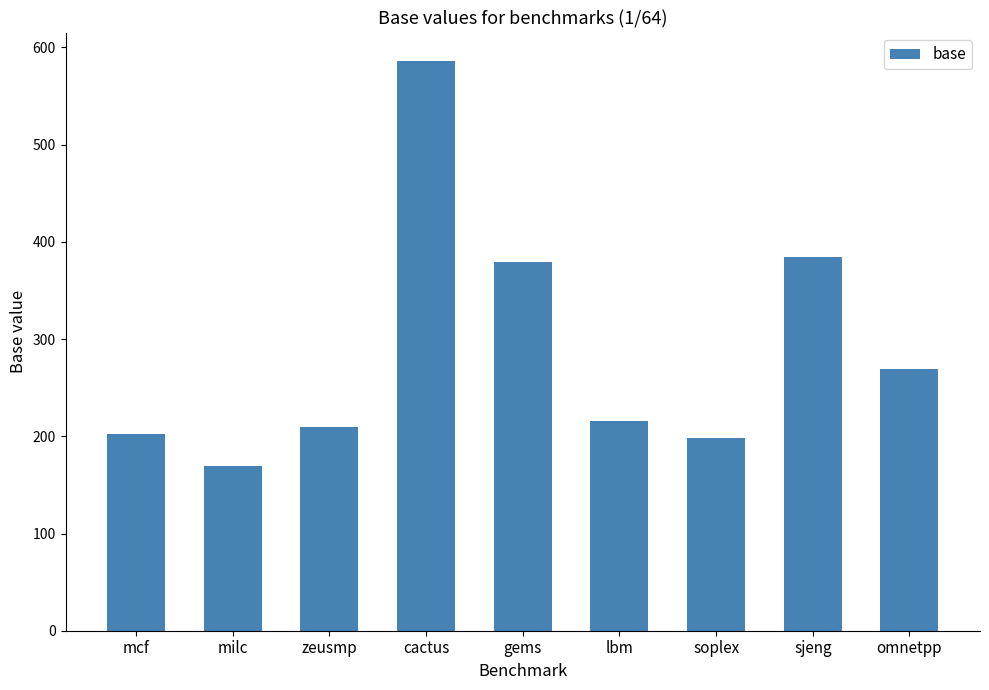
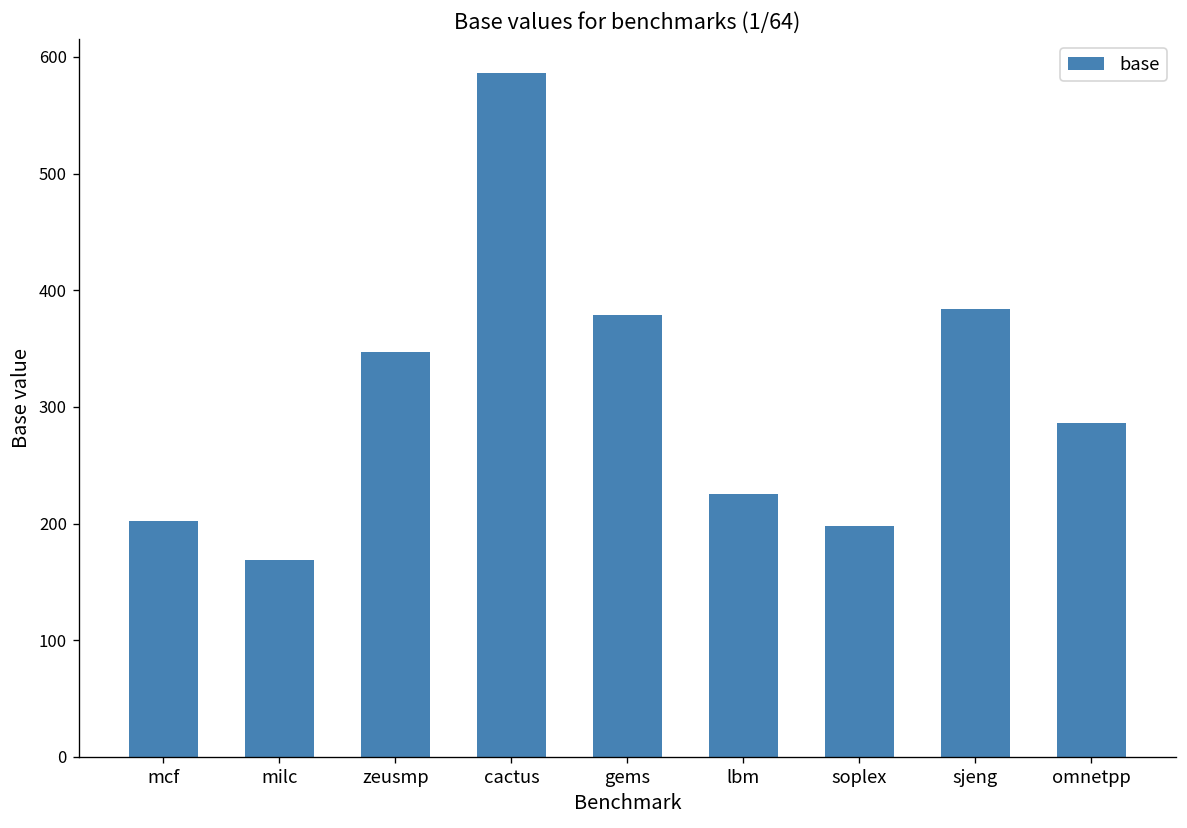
  {
    "mcf": 200,
    "milc": 170,
-   "zeusmp": 210,
+   "zeusmp": 350,
    "cactus": 590,
    "gems": 380,
-   "lbm": 220,
+   "lbm": 230,
    "soplex": 200,
    "sjeng": 380,
-   "omnetpp": 270
+   "omnetpp": 290
  }
